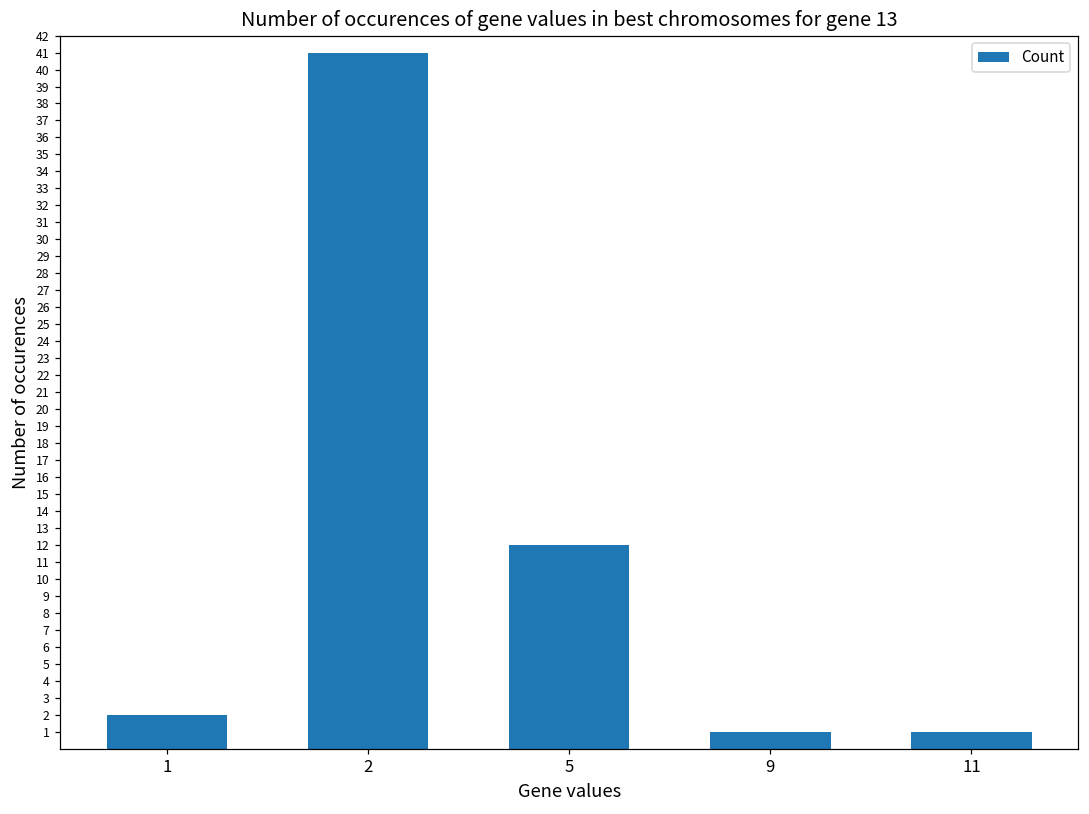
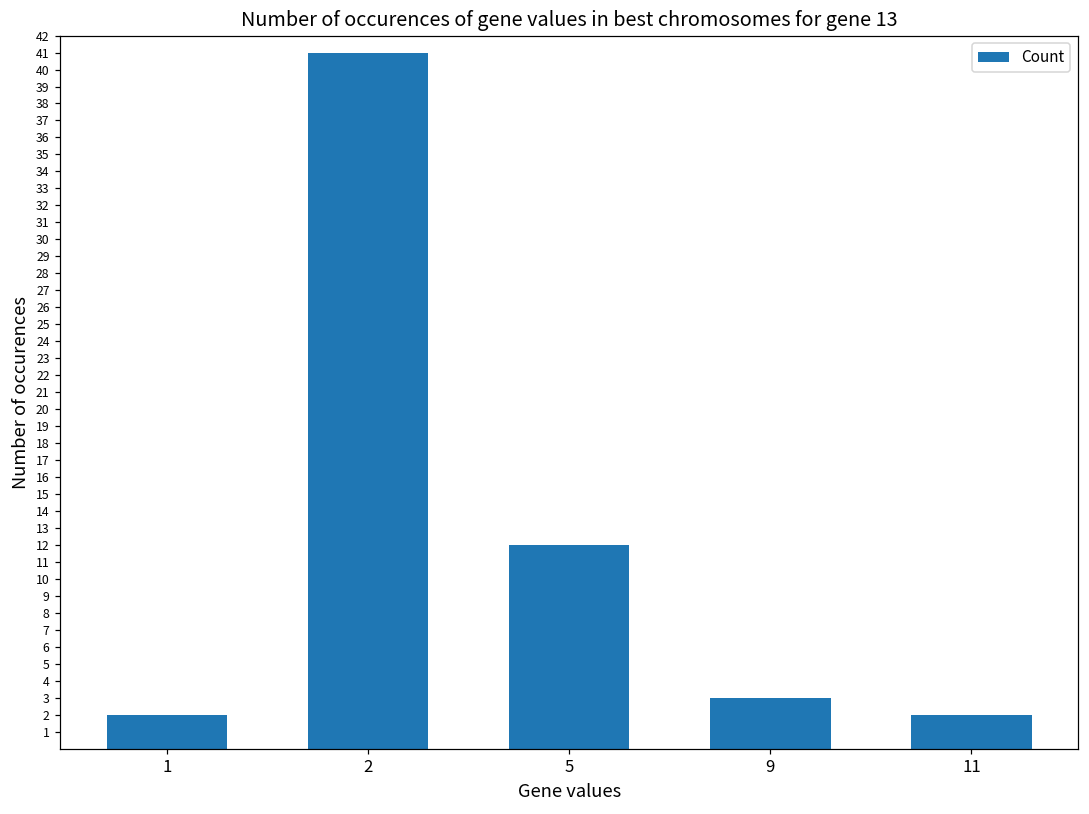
  {
    "1": 2,
    "2": 41,
    "5": 12,
-   "9": 1,
-   "11": 1
+   "9": 3,
+   "11": 2
  }
